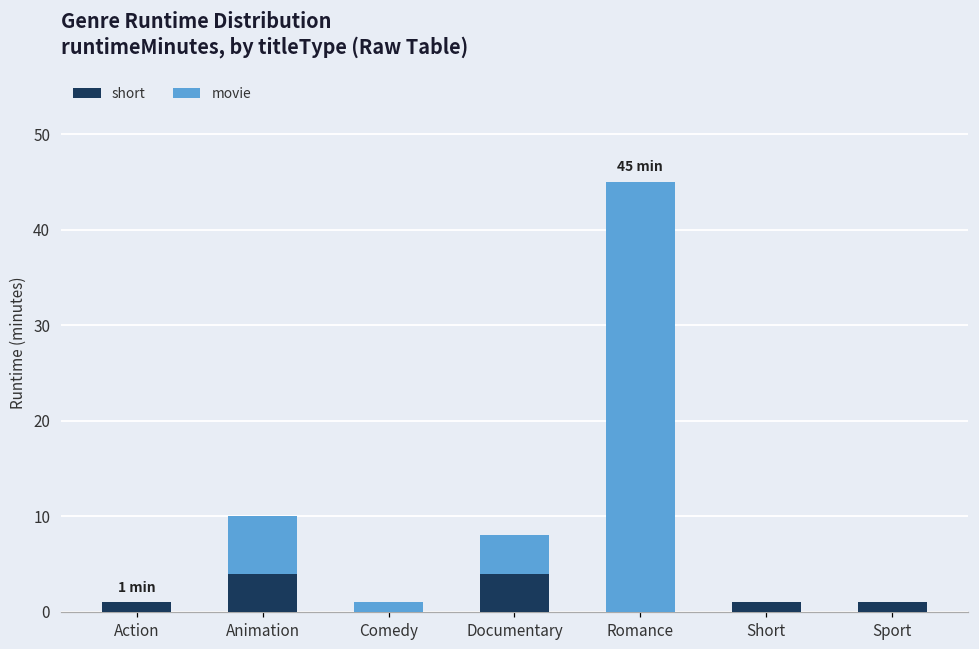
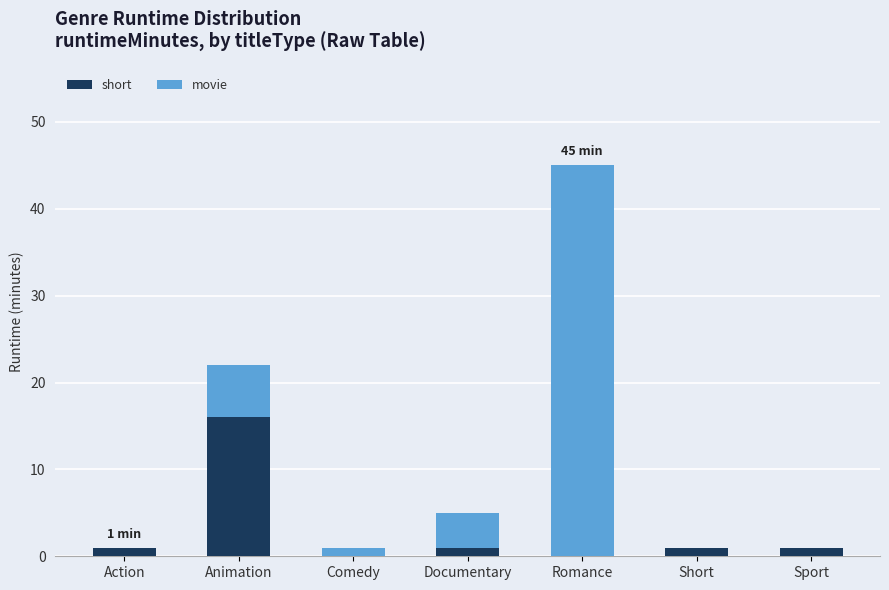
  {
    "short": {
-     "Animation": 4,
+     "Animation": 16,
      "Comedy": 0,
-     "Documentary": 4,
+     "Documentary": 1,
      "Romance": 0,
      "Short": 1,
      "Sport": 1
    },
    "movie": {
      "Romance": 45
    }
  }
